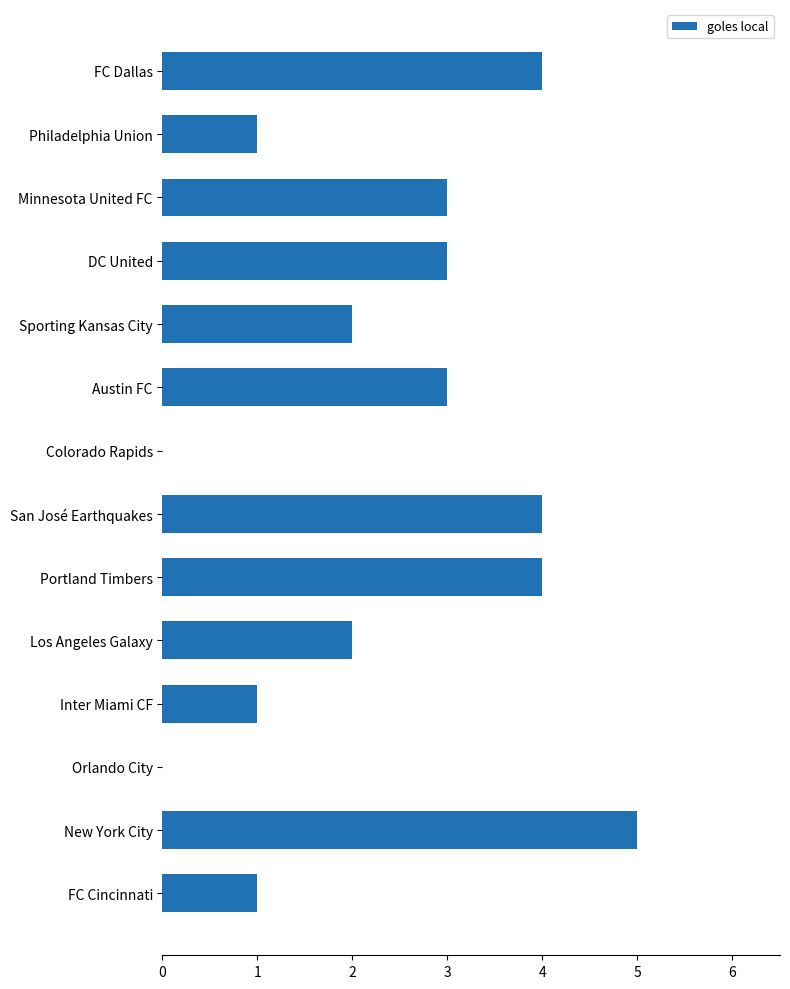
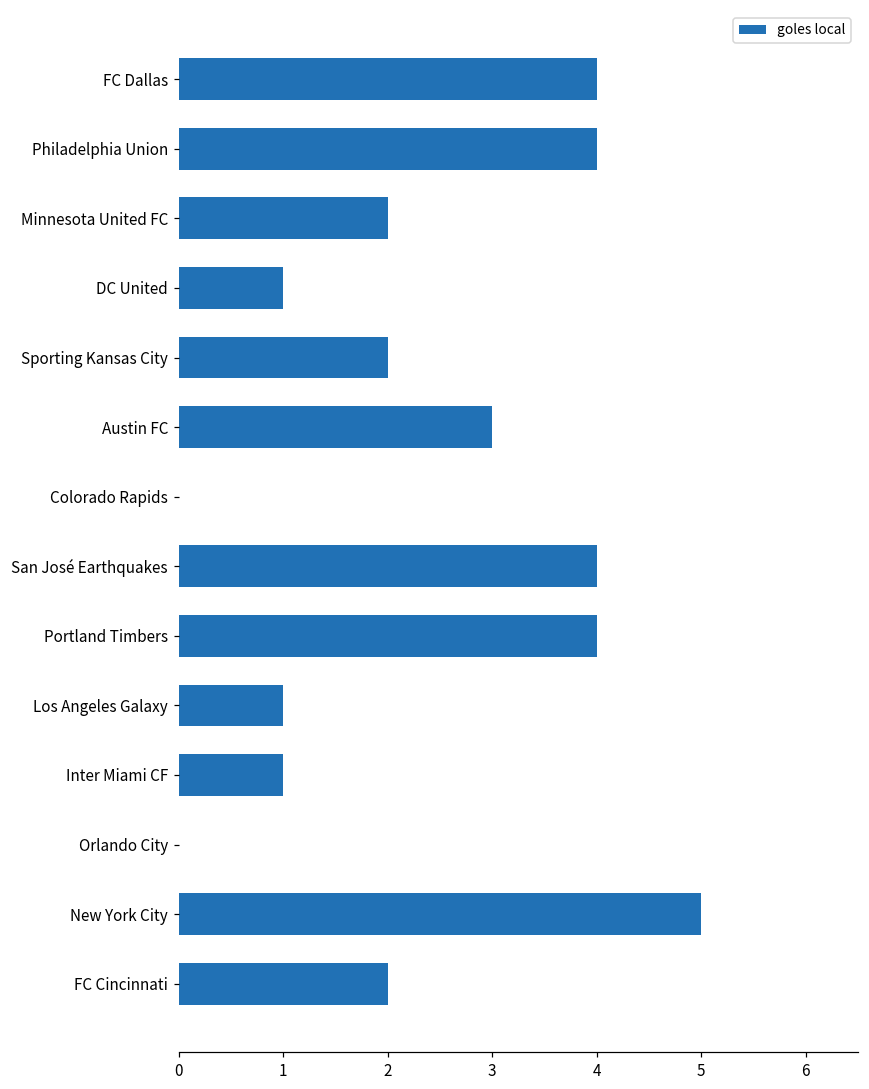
  {
    "FC Dallas": 4,
-   "Philadelphia Union": 1,
-   "Minnesota United FC": 3,
-   "DC United": 3,
+   "Philadelphia Union": 4,
+   "Minnesota United FC": 2,
+   "DC United": 1,
    "Sporting Kansas City": 2,
    "Austin FC": 3,
    "Colorado Rapids": 0,
    "San José Earthquakes": 4,
    "Portland Timbers": 4,
-   "Los Angeles Galaxy": 2,
+   "Los Angeles Galaxy": 1,
    "Inter Miami CF": 1,
    "Orlando City": 0,
    "New York City": 5,
-   "FC Cincinnati": 1
+   "FC Cincinnati": 2
  }
